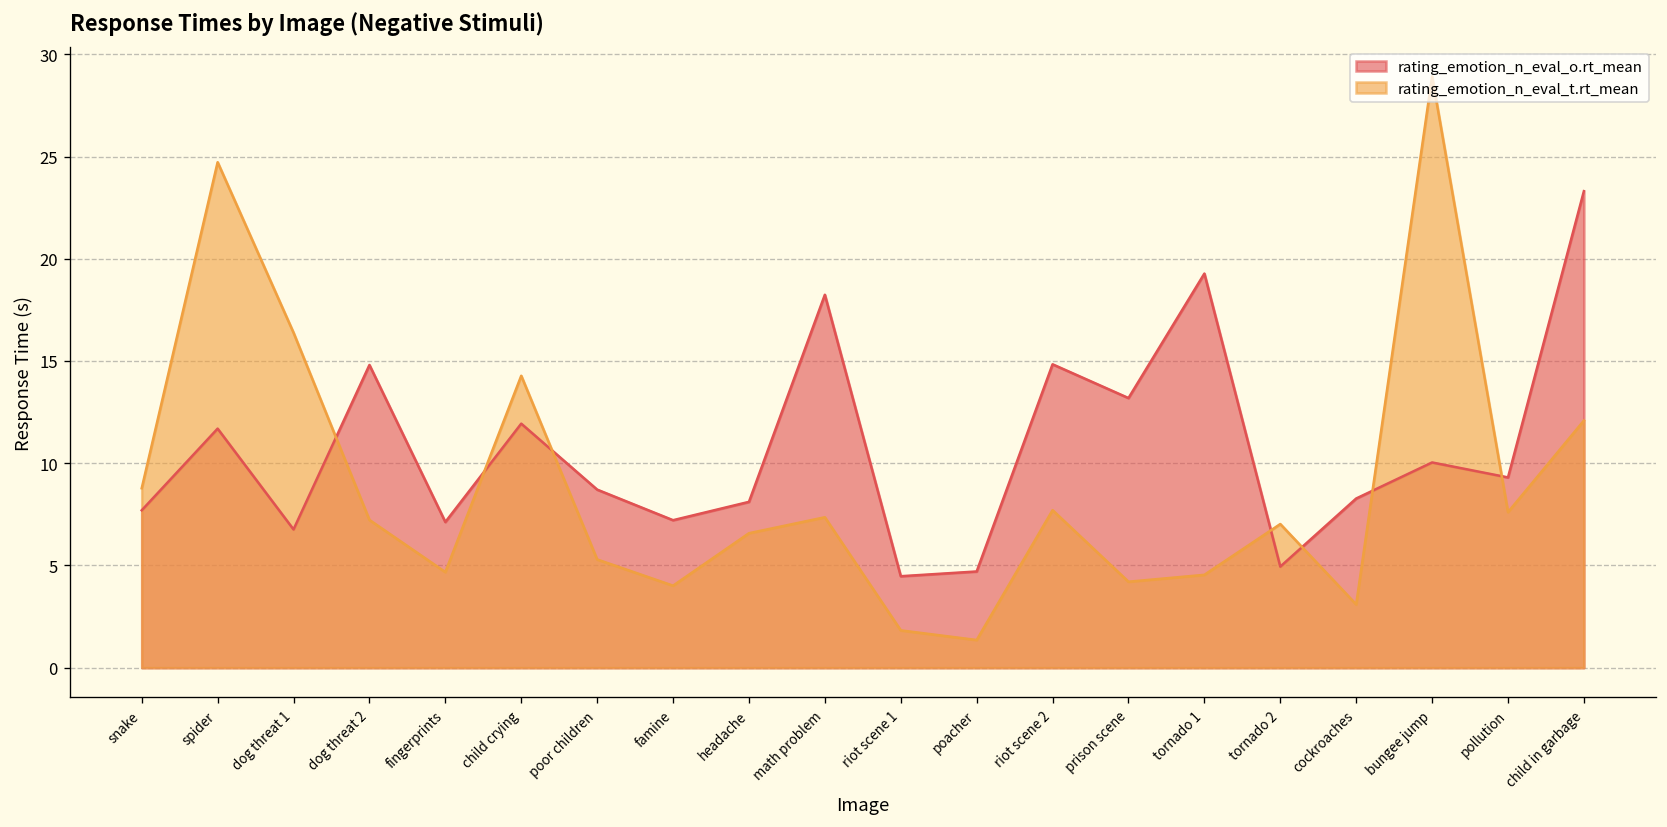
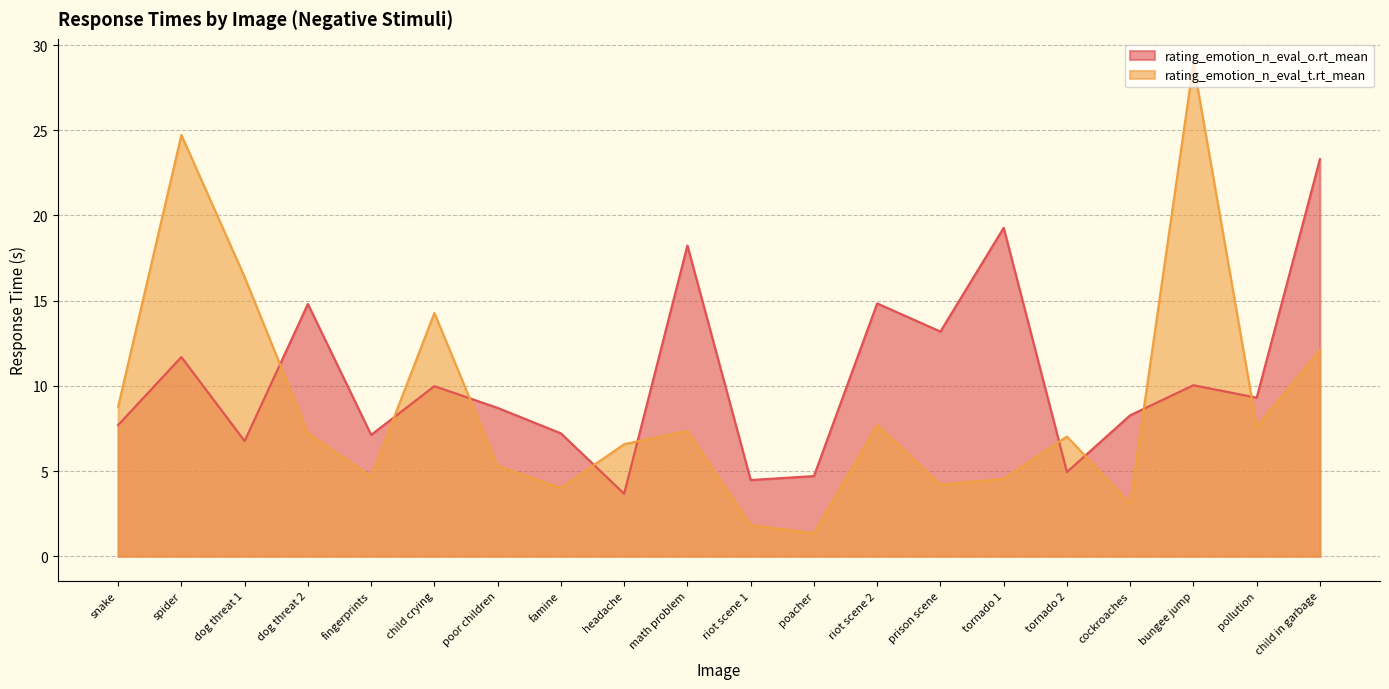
  {
    "rating_emotion_n_eval_o.rt_mean": {
      "snake": 7.7,
      "spider": 11.7,
      "dog threat 1": 6.8,
      "dog threat 2": 14.8,
      "fingerprints": 7.1,
-     "child crying": 11.9,
+     "child crying": 10.0,
      "poor children": 8.7,
      "famine": 7.2,
-     "headache": 8.1,
+     "headache": 3.7,
      "math problem": 18.2,
      "riot scene 1": 4.5,
      "poacher": 4.7,
      "riot scene 2": 14.8,
      "prison scene": 13.2,
      "tornado 1": 19.3,
      "tornado 2": 4.9,
      "cockroaches": 8.3,
      "bungee jump": 10.0,
      "pollution": 9.3,
      "child in garbage": 23.3
    },
    "rating_emotion_n_eval_t.rt_mean": {
      "snake": 8.8,
      "spider": 24.7,
      "dog threat 1": 16.4,
      "dog threat 2": 7.2,
      "fingerprints": 4.7,
      "child crying": 14.3,
      "poor children": 5.3,
      "famine": 4.0,
      "headache": 6.6,
      "math problem": 7.4,
      "riot scene 1": 1.8,
      "poacher": 1.4,
      "riot scene 2": 7.7,
      "prison scene": 4.2,
      "tornado 1": 4.5,
      "tornado 2": 7.0,
      "cockroaches": 3.1,
      "pollution": 7.6,
      "child in garbage": 12.1
    }
  }
